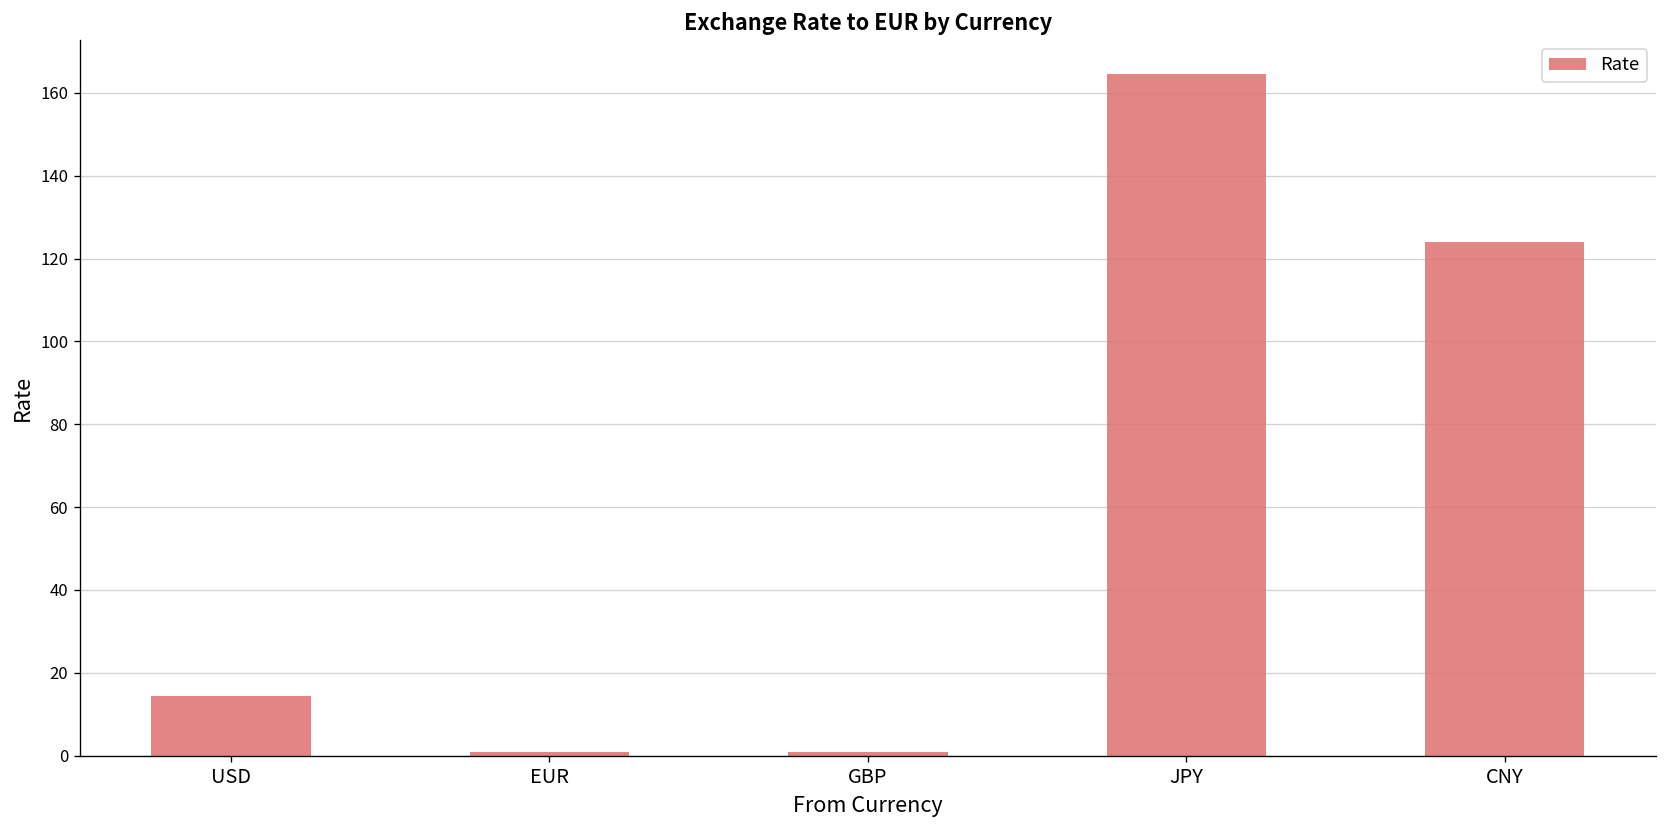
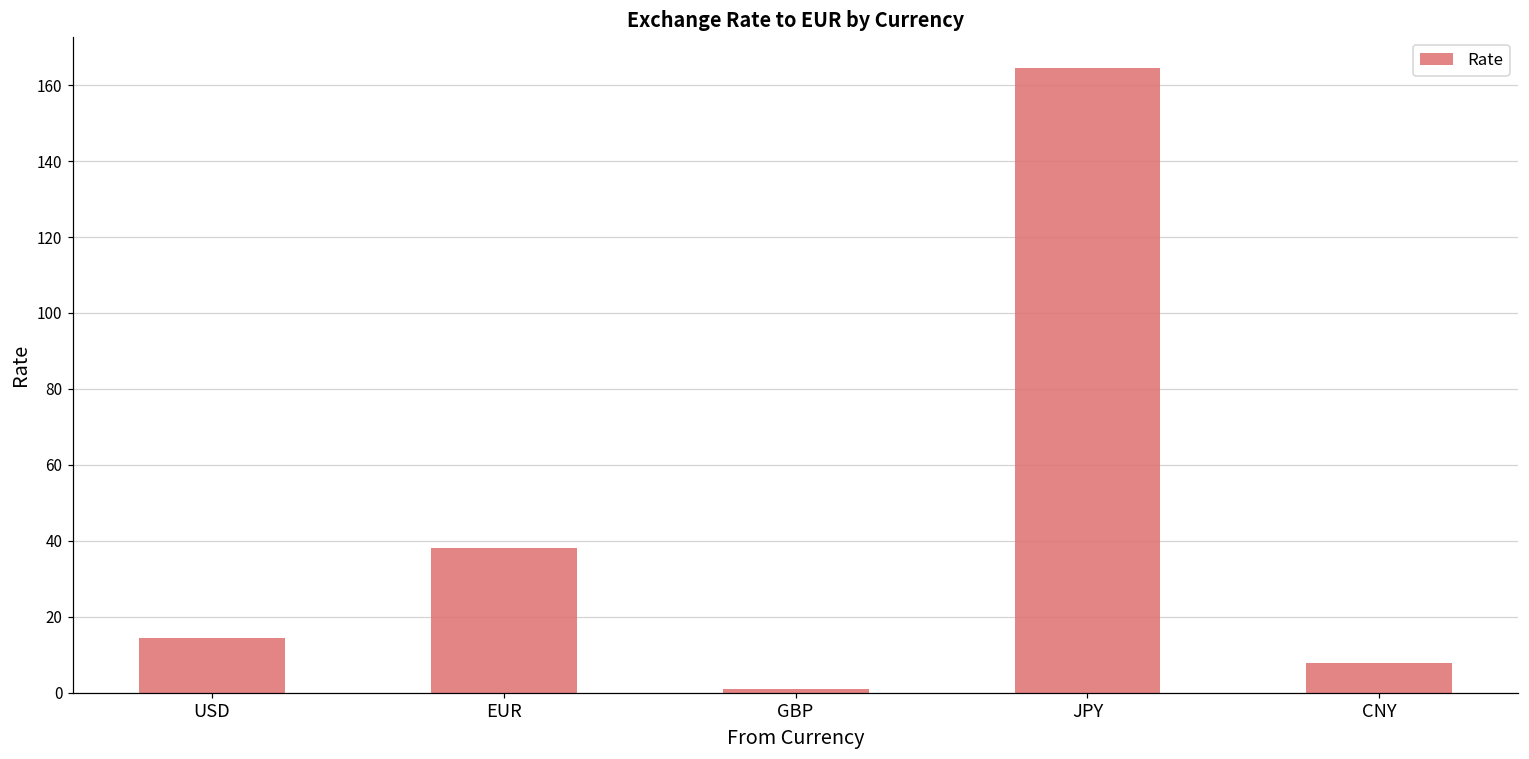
  {
    "USD": 15,
-   "EUR": 1,
+   "EUR": 38,
    "GBP": 1,
    "JPY": 165,
-   "CNY": 124
+   "CNY": 8
  }
